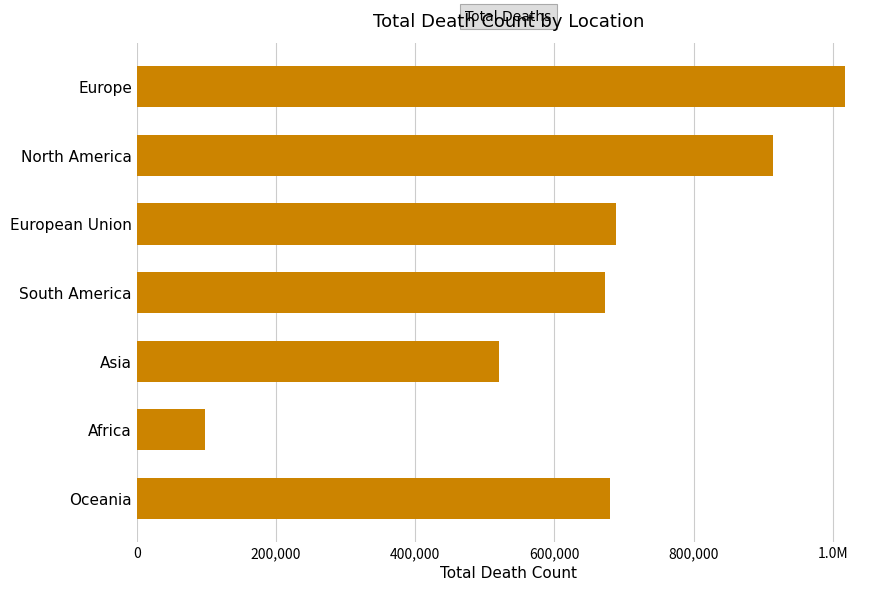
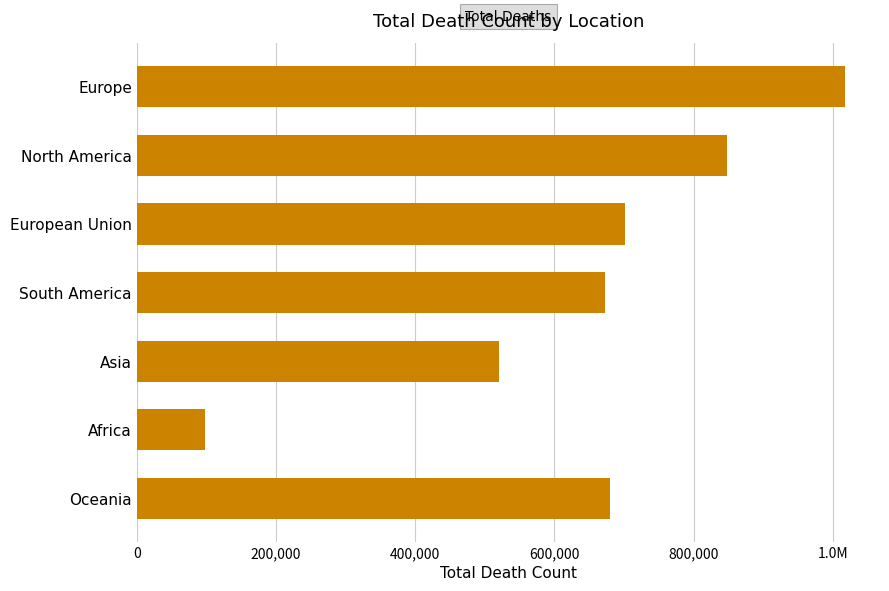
  {
    "Europe": "1,020,000",
-   "North America": "910,000",
-   "European Union": "690,000",
+   "North America": "850,000",
+   "European Union": "700,000",
    "South America": "670,000",
    "Asia": "520,000",
    "Africa": "100,000",
    "Oceania": "680,000"
  }
